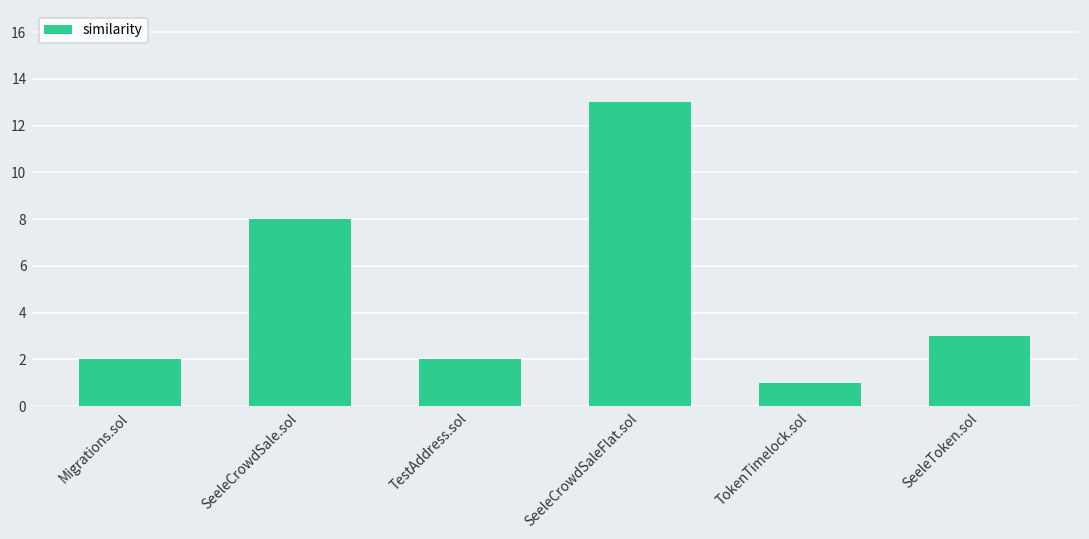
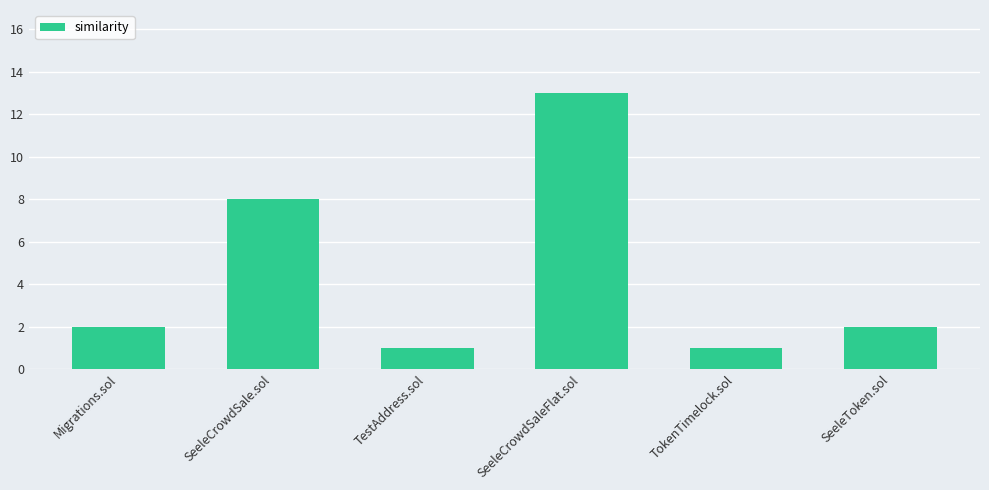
  {
    "Migrations.sol": 2,
    "SeeleCrowdSale.sol": 8,
-   "TestAddress.sol": 2,
+   "TestAddress.sol": 1,
    "SeeleCrowdSaleFlat.sol": 13,
    "TokenTimelock.sol": 1,
-   "SeeleToken.sol": 3
+   "SeeleToken.sol": 2
  }
